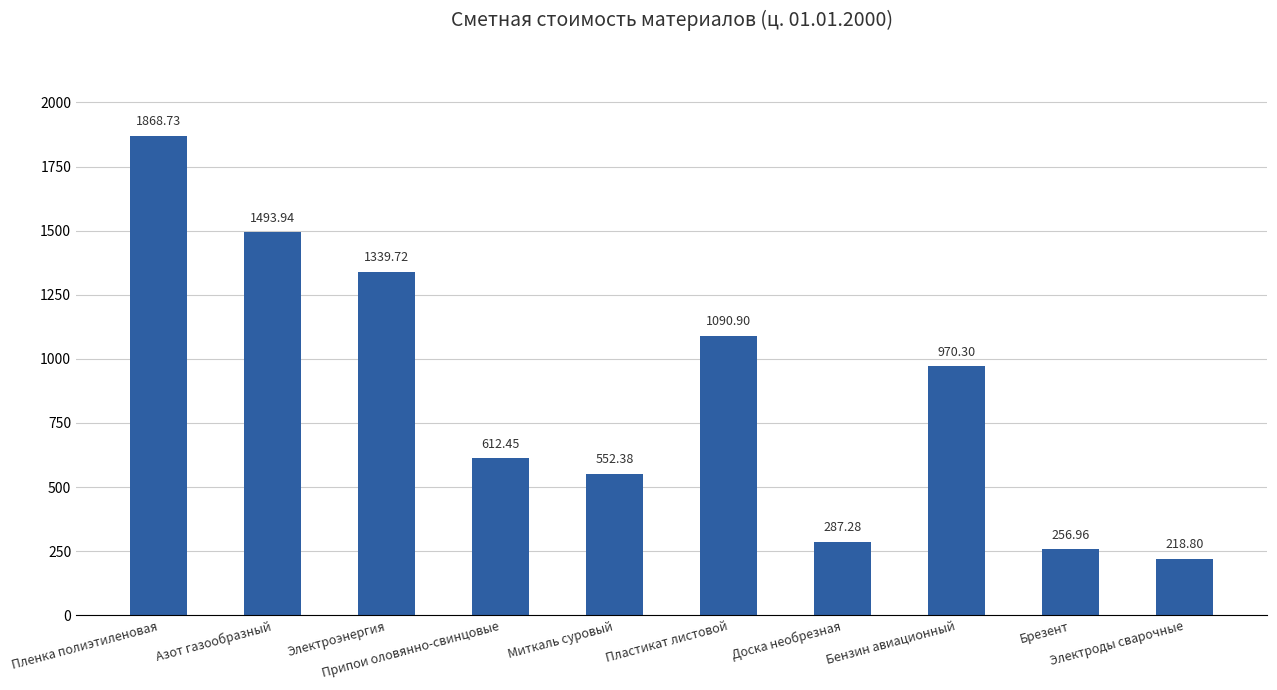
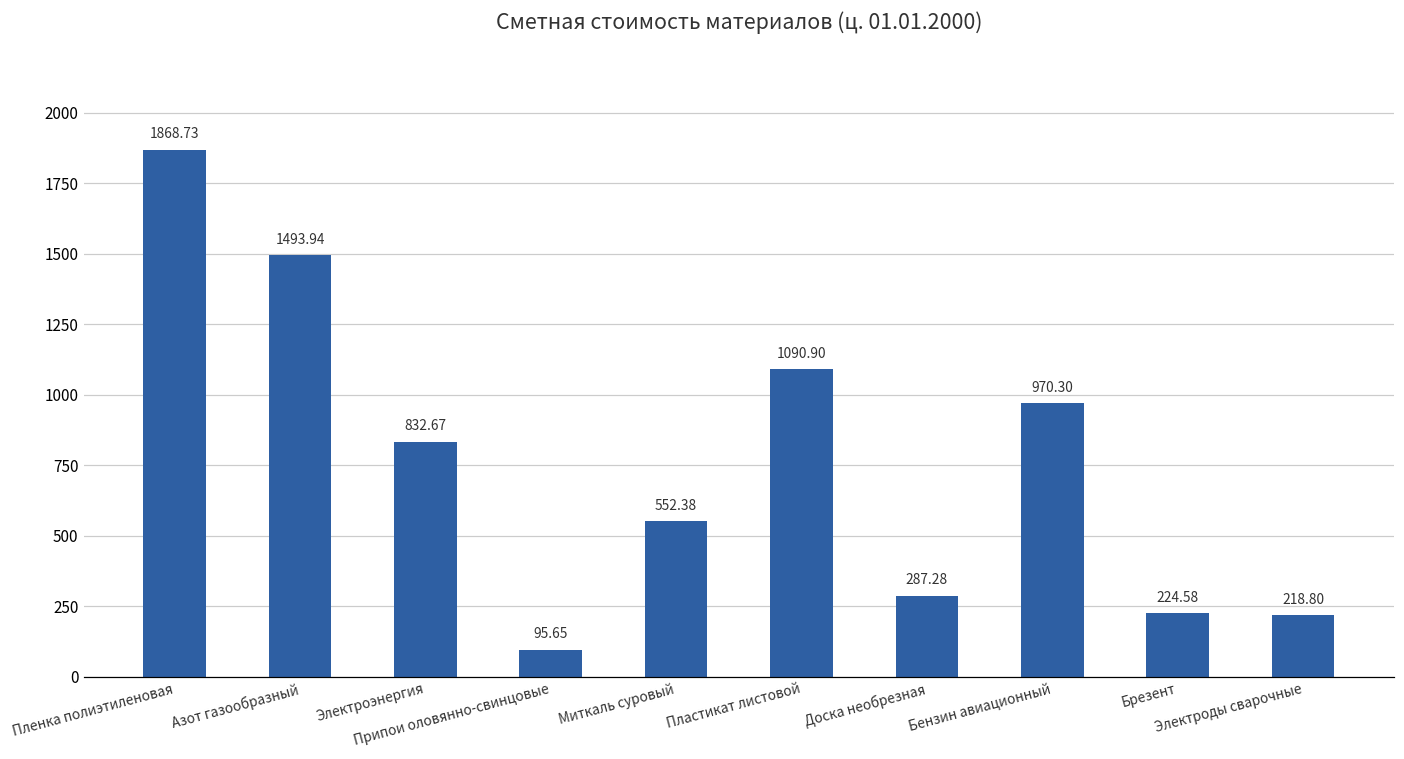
  {
    "Пленка полиэтиленовая": 1868.73,
    "Азот газообразный": 1493.94,
-   "Электроэнергия": 1339.72,
-   "Припои оловянно-свинцовые": 612.45,
+   "Электроэнергия": 832.67,
+   "Припои оловянно-свинцовые": 95.65,
    "Миткаль суровый": 552.38,
    "Пластикат листовой": 1090.90,
    "Доска необрезная": 287.28,
    "Бензин авиационный": 970.30,
-   "Брезент": 256.96,
+   "Брезент": 224.58,
    "Электроды сварочные": 218.80
  }
